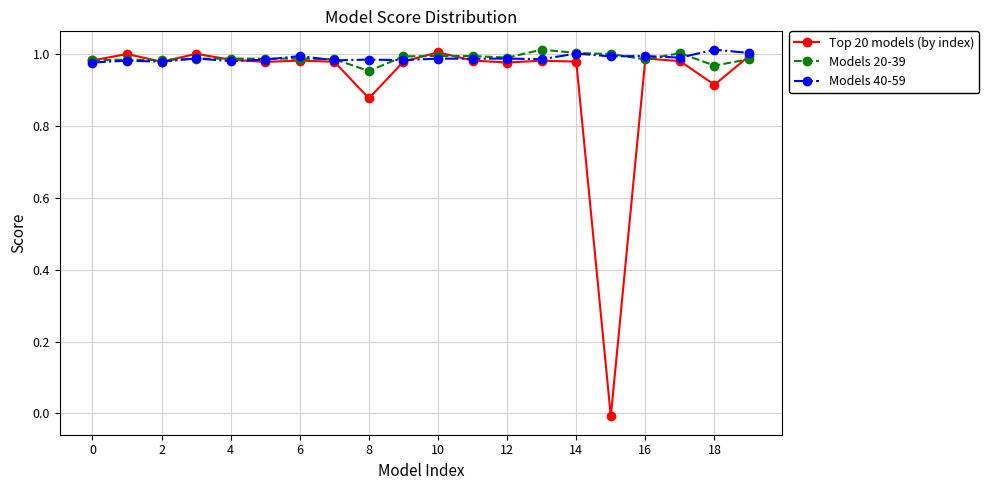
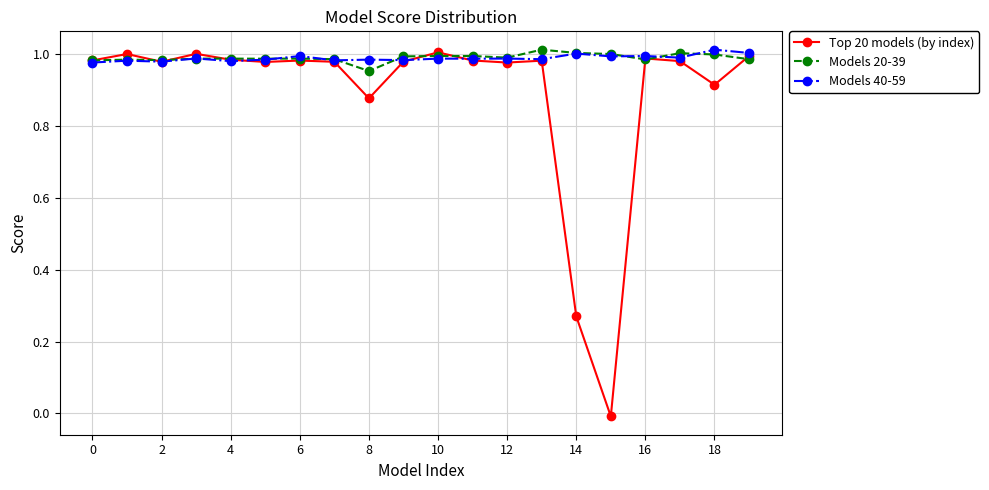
  {
    "Top 20 models (by index)": {
      "8": 0.88,
      "10": 1.00,
      "12": 0.98,
-     "14": 0.98,
+     "14": 0.27,
      "18": 0.91
    },
    "Models 20-39": {
      "8": 0.95,
      "10": 0.99,
-     "18": 0.97
+     "18": 1.00
    },
    "Models 40-59": {
      "8": 0.98,
      "10": 0.99,
      "18": 1.01
    }
  }
